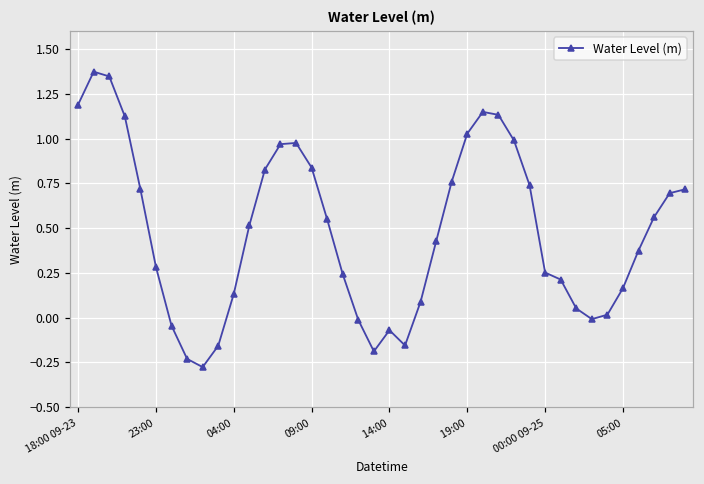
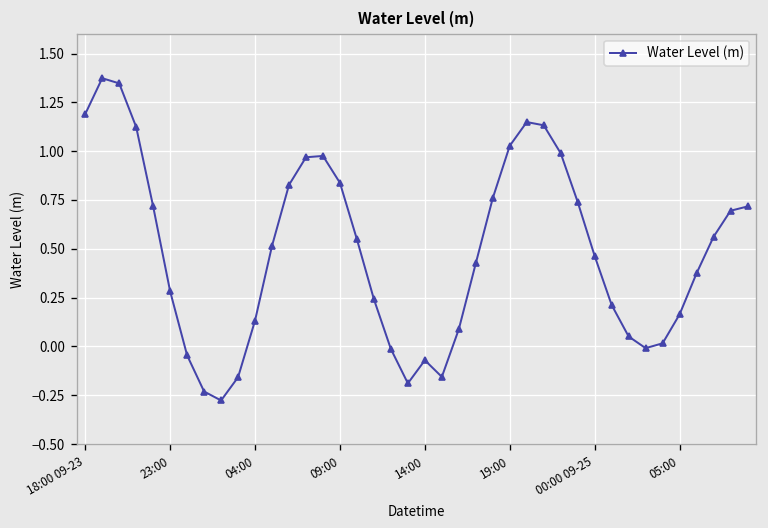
  {
    "18:00 09-23": 1.19,
    "14:00": -0.07,
-   "00:00 09-25": 0.25
+   "00:00 09-25": 0.46
  }
